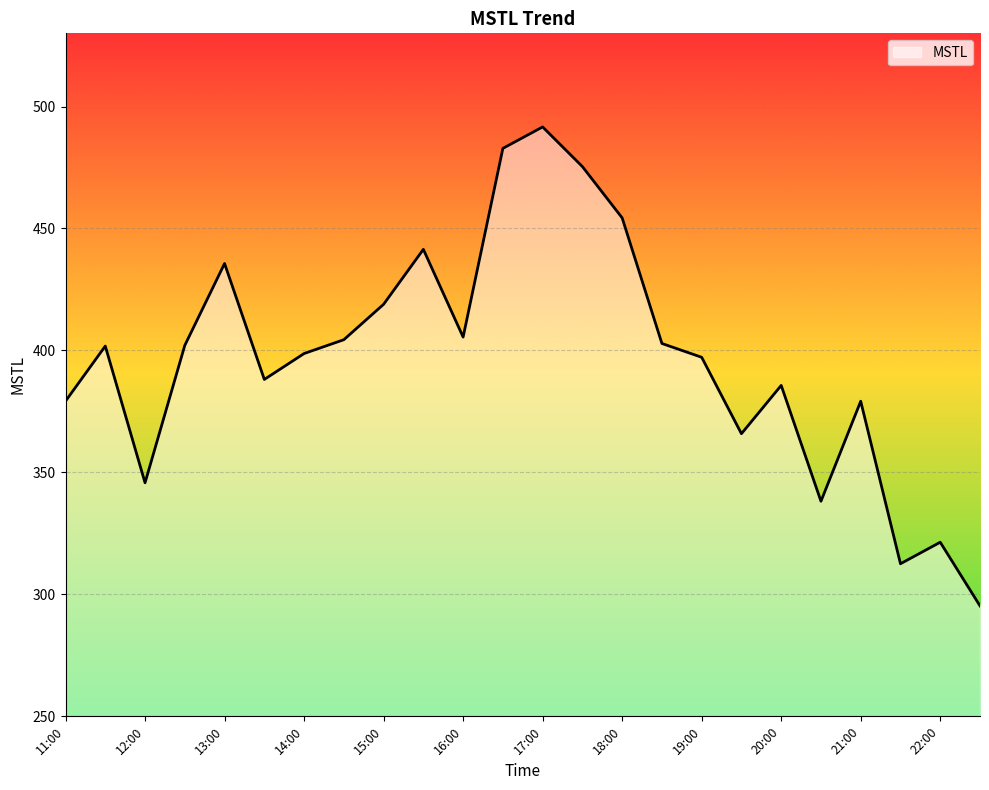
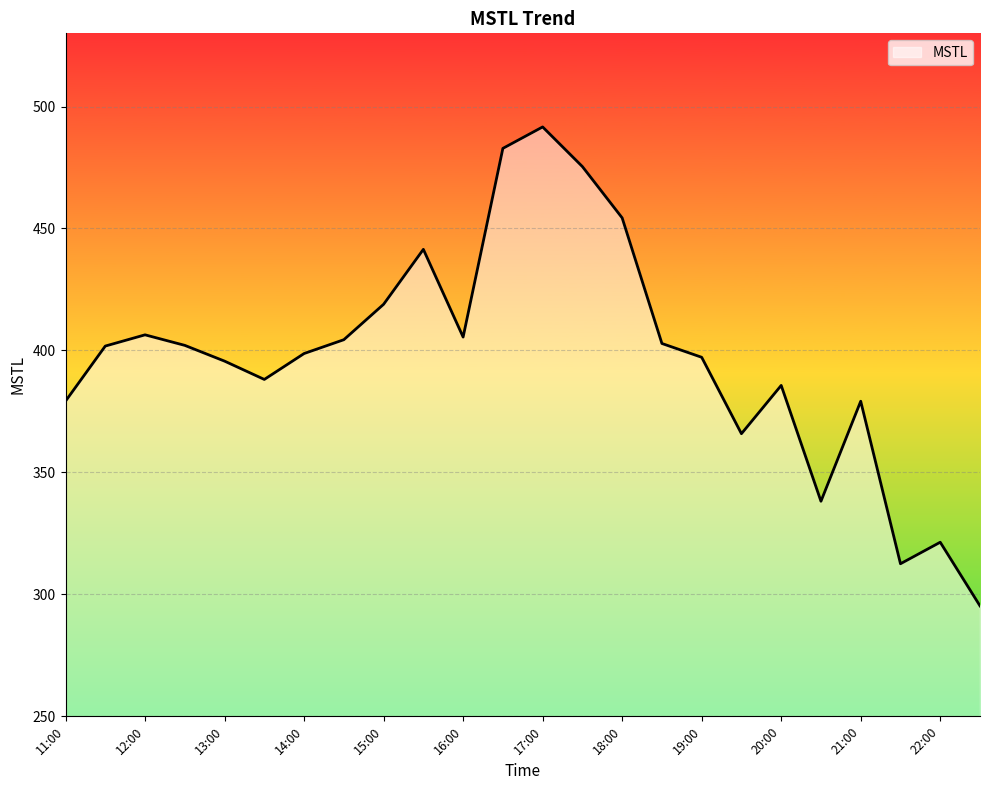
  {
    "11:00": 379,
-   "12:00": 346,
-   "13:00": 436,
+   "12:00": 406,
+   "13:00": 396,
    "14:00": 399,
    "15:00": 419,
    "16:00": 405,
    "17:00": 492,
    "18:00": 454,
    "19:00": 397,
    "20:00": 386,
    "21:00": 379,
    "22:00": 321
  }
